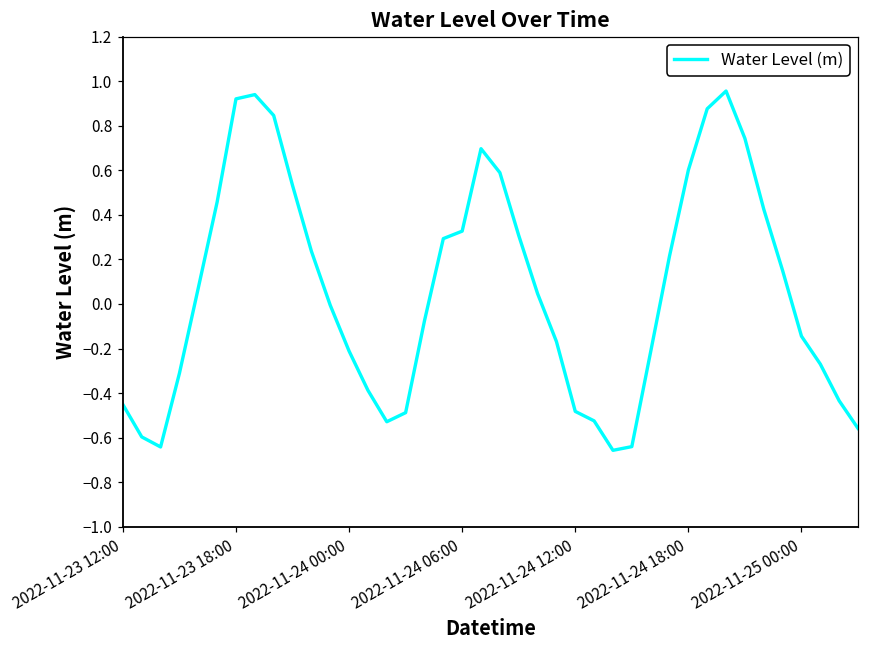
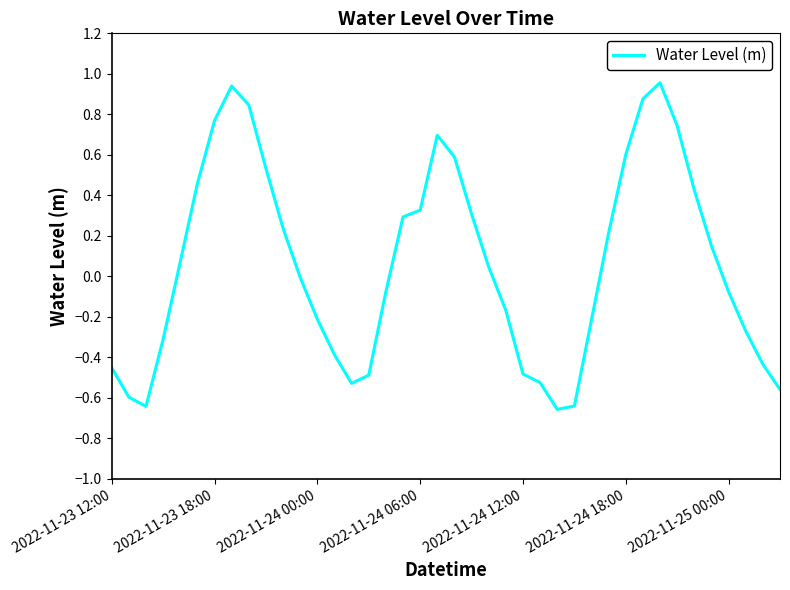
  {
    "2022-11-23 12:00": -0.45,
-   "2022-11-23 18:00": 0.92,
+   "2022-11-23 18:00": 0.77,
    "2022-11-24 00:00": -0.21,
    "2022-11-24 06:00": 0.33,
    "2022-11-24 12:00": -0.48,
    "2022-11-24 18:00": 0.60,
-   "2022-11-25 00:00": -0.14
+   "2022-11-25 00:00": -0.08
  }
